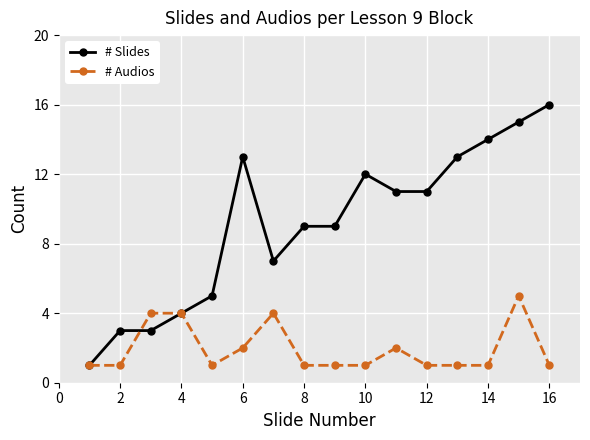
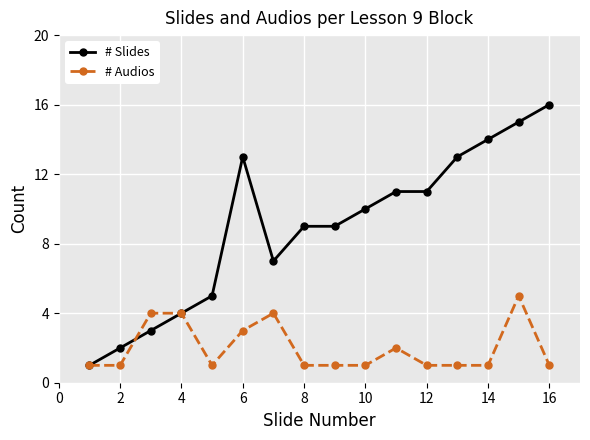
  {
    "# Slides": {
-     "2": 3,
+     "2": 2,
      "6": 13,
      "8": 9,
-     "10": 12,
+     "10": 10,
      "12": 11,
      "14": 14,
      "16": 16
    },
    "# Audios": {
      "2": 1,
-     "6": 2,
+     "6": 3,
      "8": 1,
      "10": 1,
      "12": 1,
      "14": 1,
      "16": 1
    }
  }
